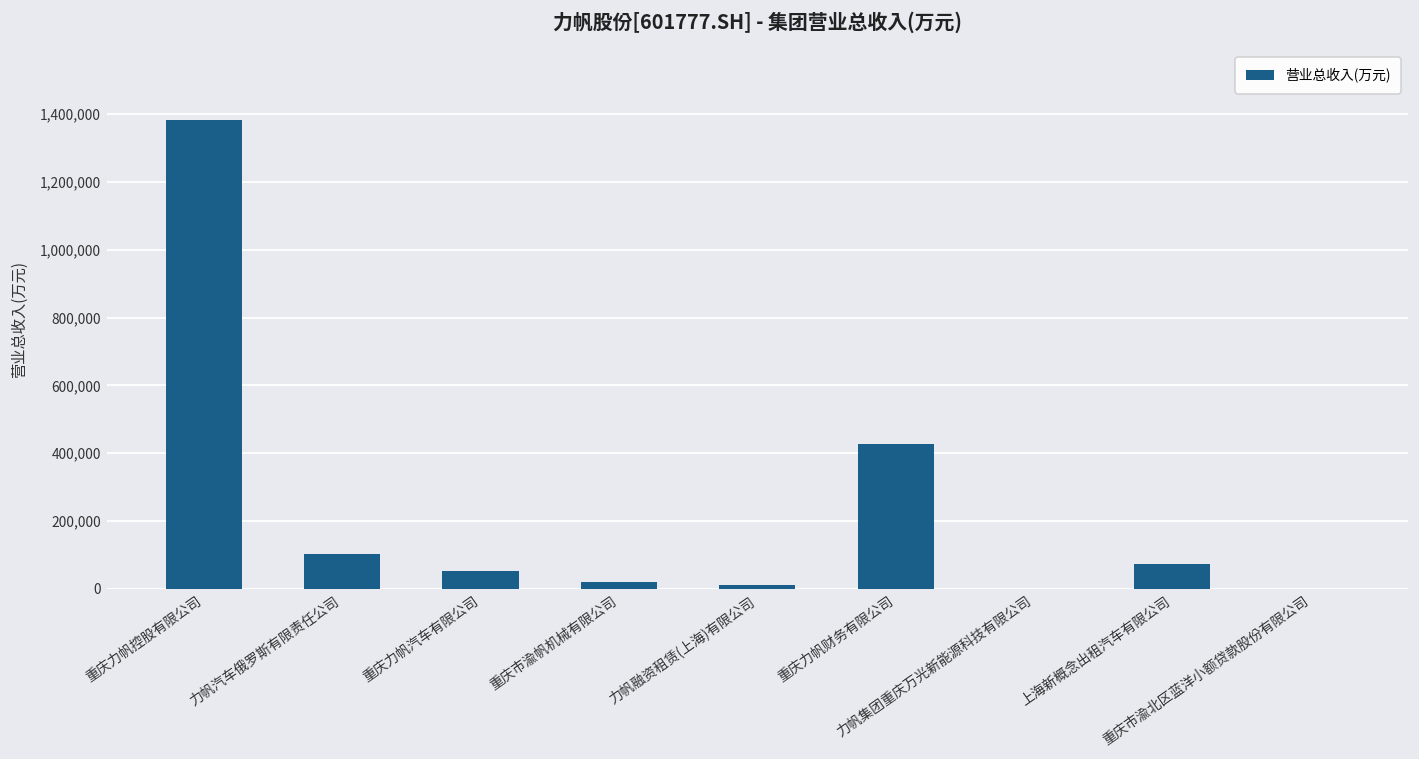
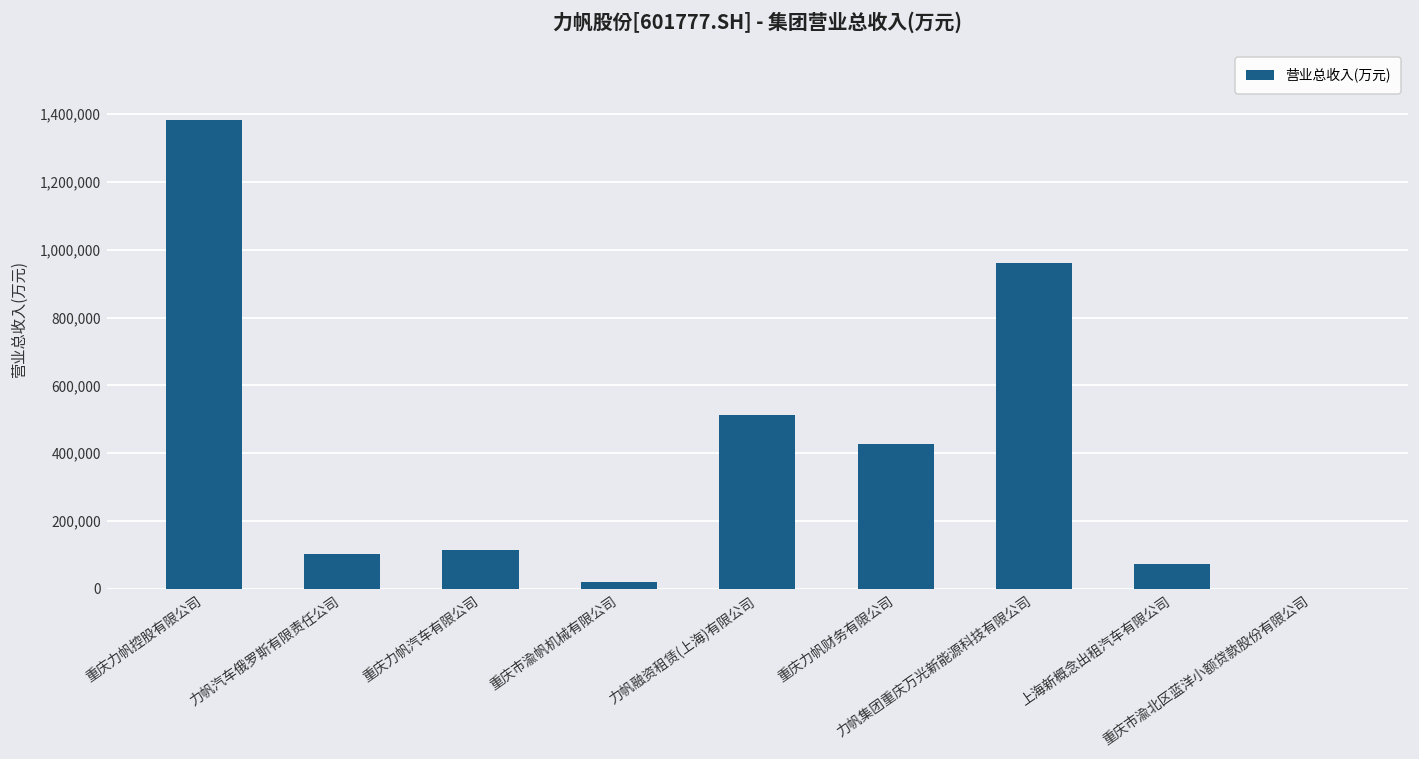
  {
    "重庆力帆控股有限公司": "1,380,000",
    "力帆汽车俄罗斯有限责任公司": "100,000",
-   "重庆力帆汽车有限公司": "50,000",
+   "重庆力帆汽车有限公司": "110,000",
    "重庆市渝帆机械有限公司": "20,000",
-   "力帆融资租赁(上海)有限公司": "10,000",
+   "力帆融资租赁(上海)有限公司": "510,000",
    "重庆力帆财务有限公司": "430,000",
-   "力帆集团重庆万光新能源科技有限公司": "0",
+   "力帆集团重庆万光新能源科技有限公司": "960,000",
    "上海新概念出租汽车有限公司": "70,000"
  }
